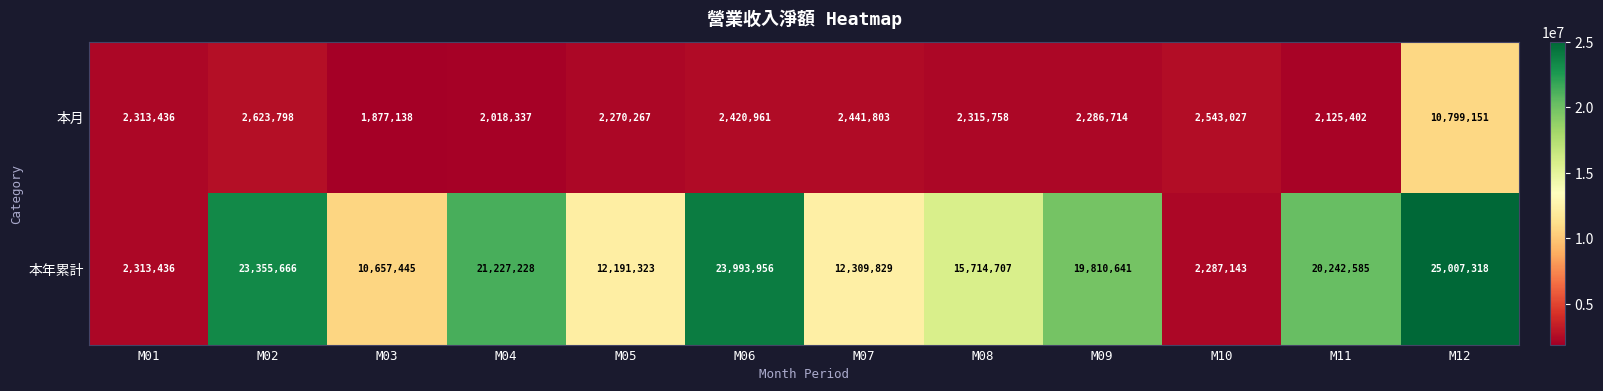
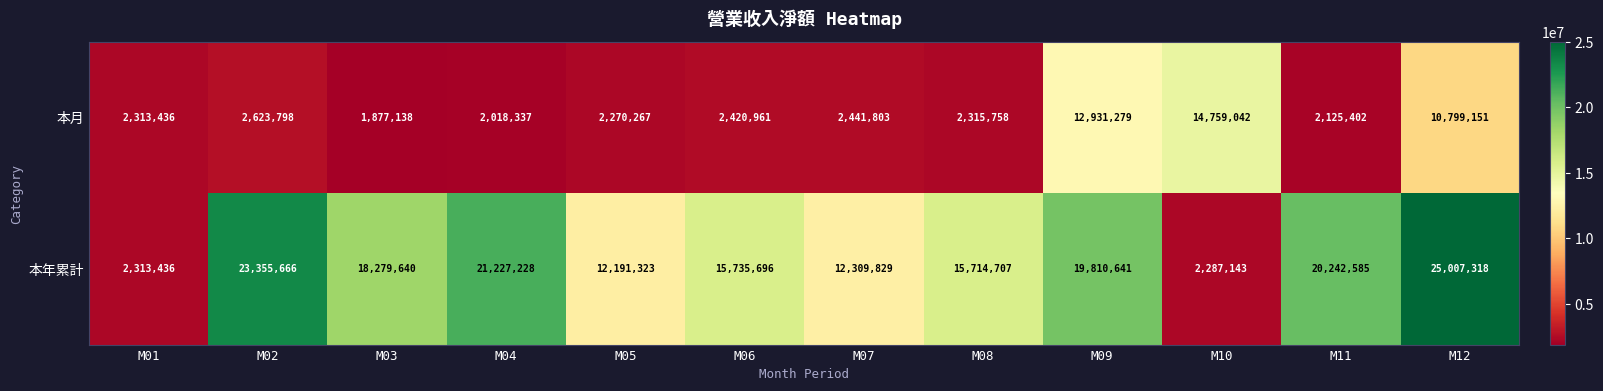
  {
    "本月": {
      "M01": "2,313,436",
      "M02": "2,623,798",
      "M03": "1,877,138",
      "M04": "2,018,337",
      "M05": "2,270,267",
      "M06": "2,420,961",
      "M07": "2,441,803",
      "M08": "2,315,758",
-     "M09": "2,286,714",
-     "M10": "2,543,027",
+     "M09": "12,931,279",
+     "M10": "14,759,042",
      "M11": "2,125,402",
      "M12": "10,799,151"
    },
    "本年累計": {
      "M01": "2,313,436",
      "M02": "23,355,666",
-     "M03": "10,657,445",
+     "M03": "18,279,640",
      "M04": "21,227,228",
      "M05": "12,191,323",
-     "M06": "23,993,956",
+     "M06": "15,735,696",
      "M07": "12,309,829",
      "M08": "15,714,707",
      "M09": "19,810,641",
      "M10": "2,287,143",
      "M11": "20,242,585",
      "M12": "25,007,318"
    }
  }
